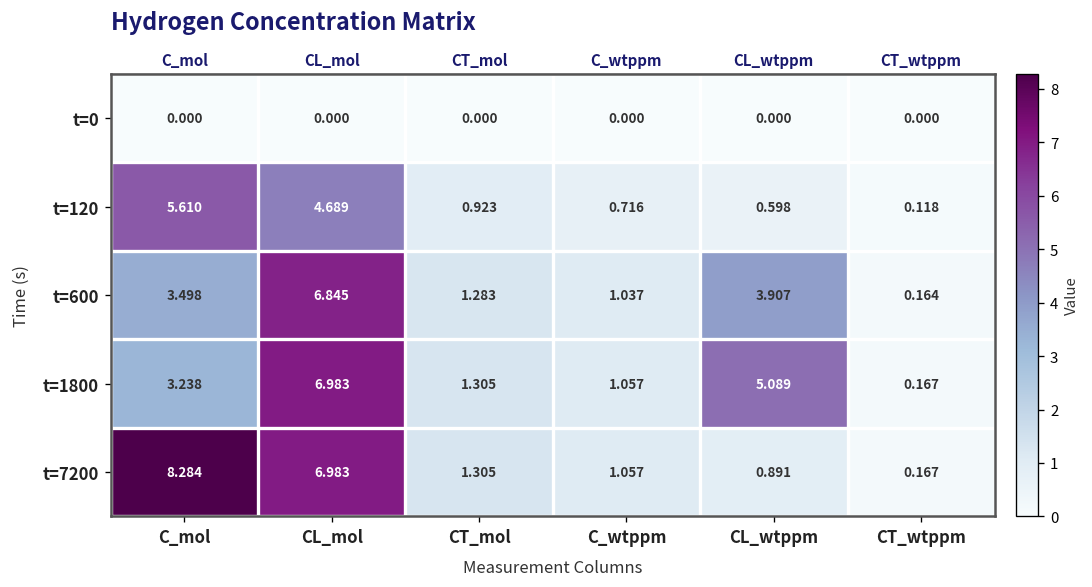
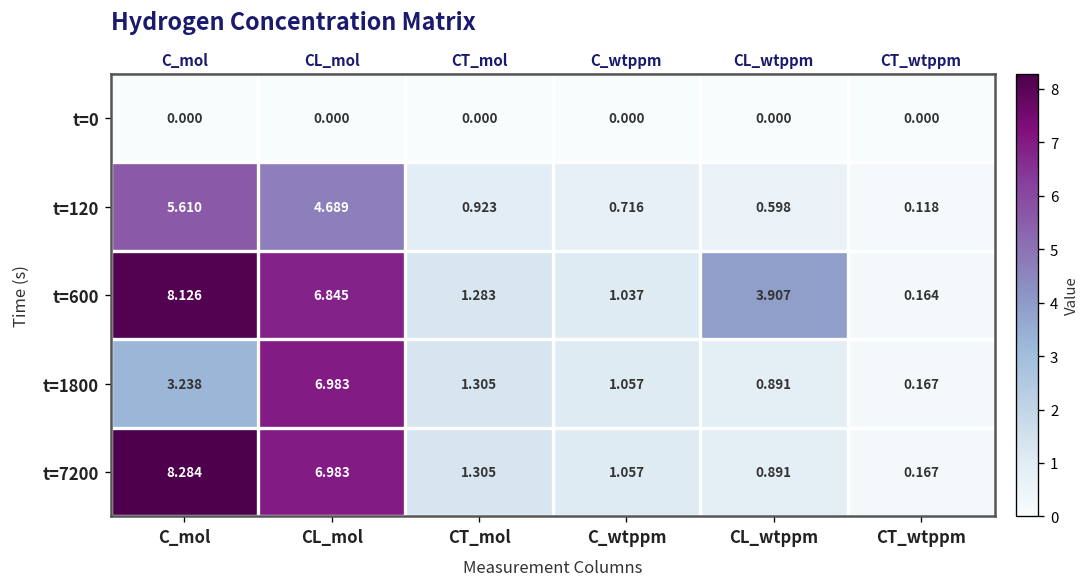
  {
    "t=0": {
      "C_mol": 0.000,
      "CL_mol": 0.000,
      "CT_mol": 0.000,
      "C_wtppm": 0.000,
      "CL_wtppm": 0.000,
      "CT_wtppm": 0.000
    },
    "t=120": {
      "C_mol": 5.610,
      "CL_mol": 4.689,
      "CT_mol": 0.923,
      "C_wtppm": 0.716,
      "CL_wtppm": 0.598,
      "CT_wtppm": 0.118
    },
    "t=600": {
-     "C_mol": 3.498,
+     "C_mol": 8.126,
      "CL_mol": 6.845,
      "CT_mol": 1.283,
      "C_wtppm": 1.037,
      "CL_wtppm": 3.907,
      "CT_wtppm": 0.164
    },
    "t=1800": {
      "C_mol": 3.238,
      "CL_mol": 6.983,
      "CT_mol": 1.305,
      "C_wtppm": 1.057,
-     "CL_wtppm": 5.089,
+     "CL_wtppm": 0.891,
      "CT_wtppm": 0.167
    },
    "t=7200": {
      "C_mol": 8.284,
      "CL_mol": 6.983,
      "CT_mol": 1.305,
      "C_wtppm": 1.057,
      "CL_wtppm": 0.891,
      "CT_wtppm": 0.167
    }
  }
